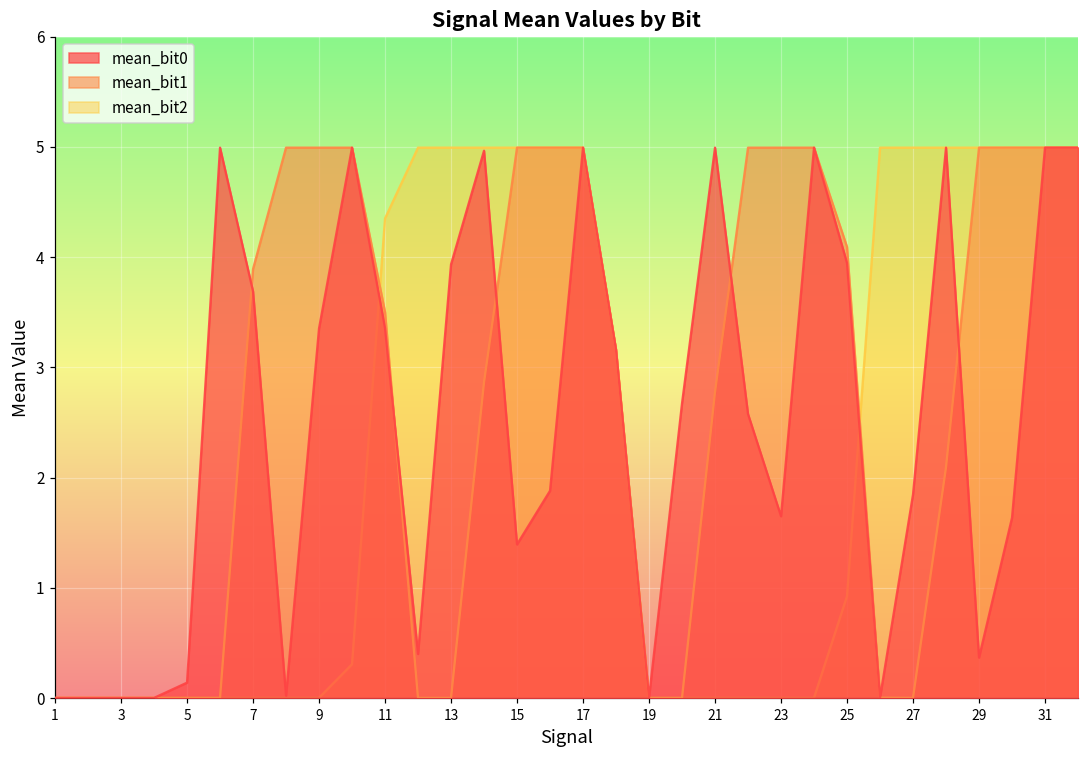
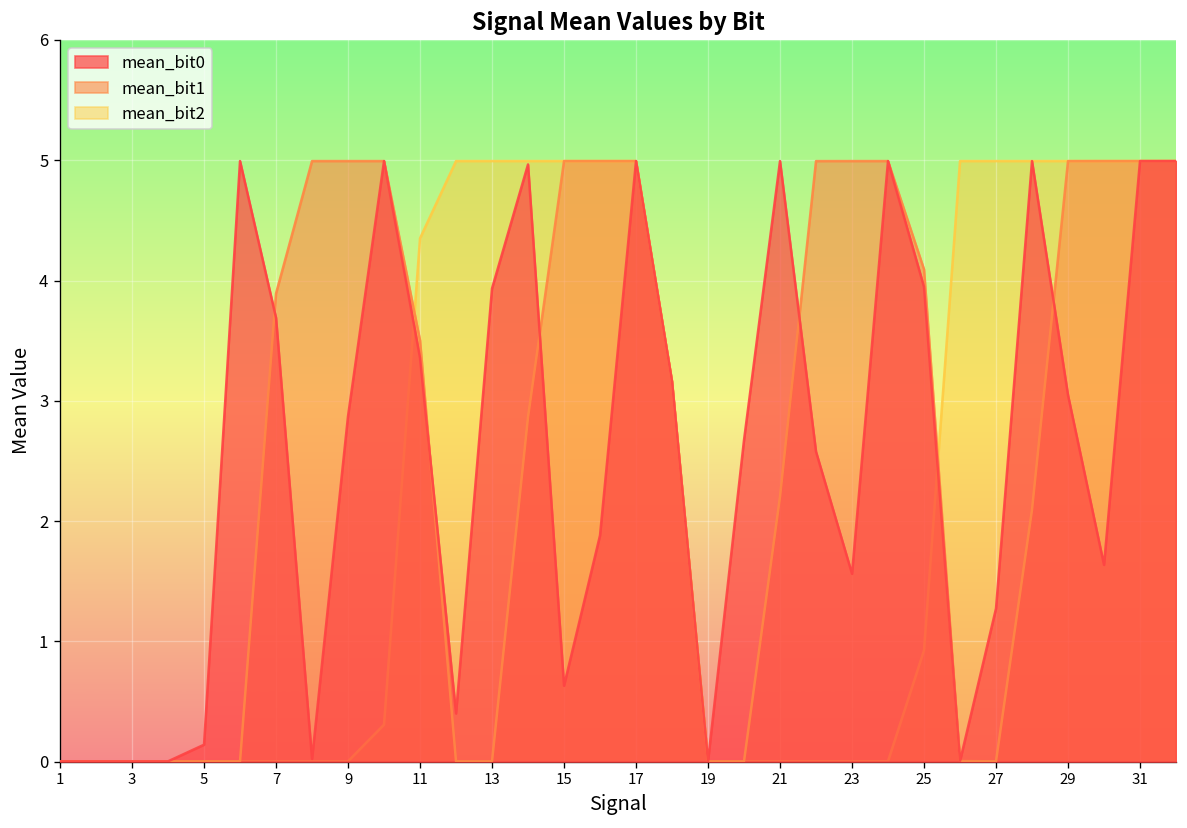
  {
    "mean_bit0": {
      "5": 0.14,
      "7": 3.69,
-     "9": 3.35,
+     "9": 2.87,
      "11": 3.36,
      "13": 3.93,
-     "15": 1.39,
+     "15": 0.63,
      "21": 4.99,
-     "23": 1.65,
+     "23": 1.56,
      "25": 3.95,
-     "27": 1.85,
-     "29": 0.37
+     "27": 1.27,
+     "29": 3.05
    },
    "mean_bit1": {
      "7": 3.89,
      "9": 4.99,
      "11": 3.50,
      "13": 0.00,
-     "21": 2.78,
+     "21": 2.20,
      "23": 4.99,
      "25": 4.09,
      "27": 0.00
    },
    "mean_bit2": {
      "7": 0.00,
      "9": 0.00,
      "11": 4.35,
      "13": 4.99,
      "21": 0.00,
      "23": 0.00,
      "25": 0.92,
      "27": 4.99
    }
  }
